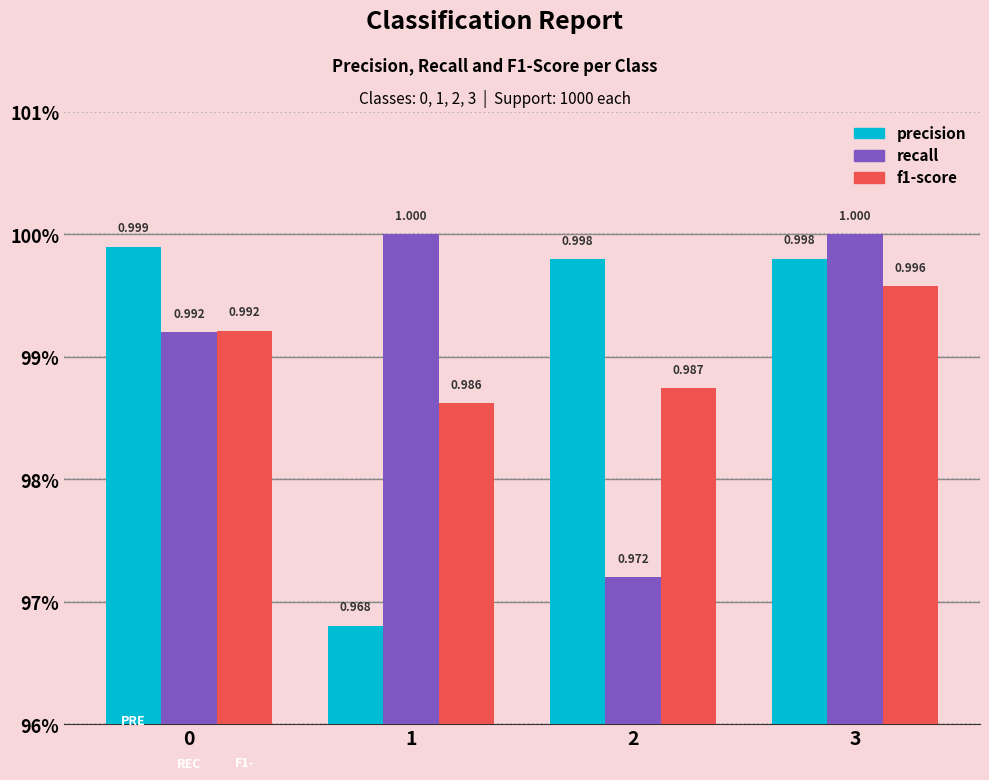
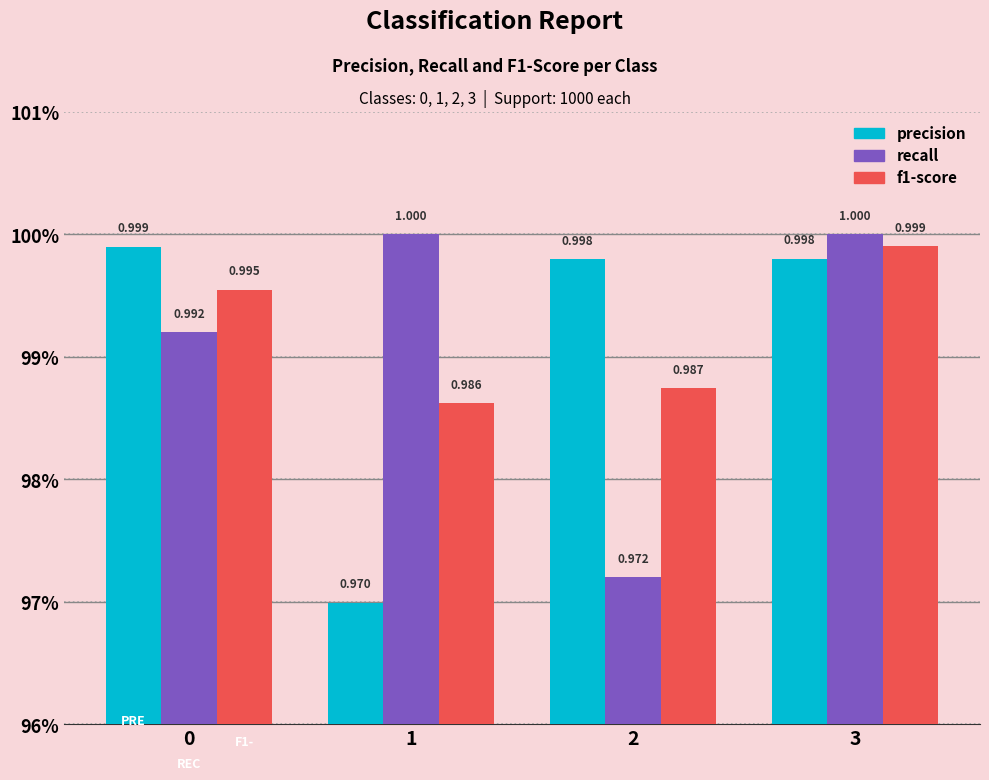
  {
    "precision": {
      "0": 0.999,
-     "1": 0.968,
+     "1": 0.970,
      "2": 0.998,
      "3": 0.998
    },
    "recall": {
      "0": 0.992,
      "1": 1.000,
      "2": 0.972,
      "3": 1.000
    },
    "f1-score": {
-     "0": 0.992,
+     "0": 0.995,
      "1": 0.986,
      "2": 0.987,
-     "3": 0.996
+     "3": 0.999
    }
  }
